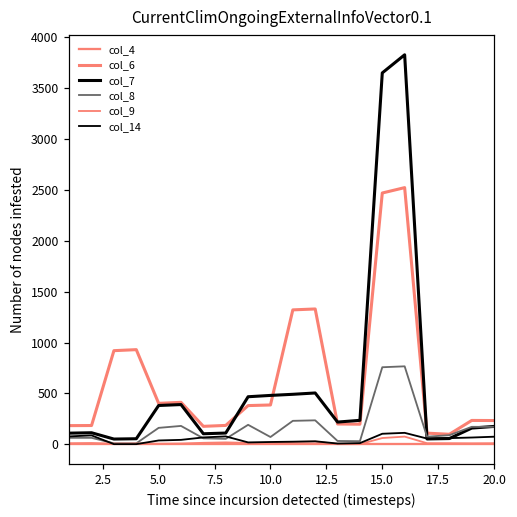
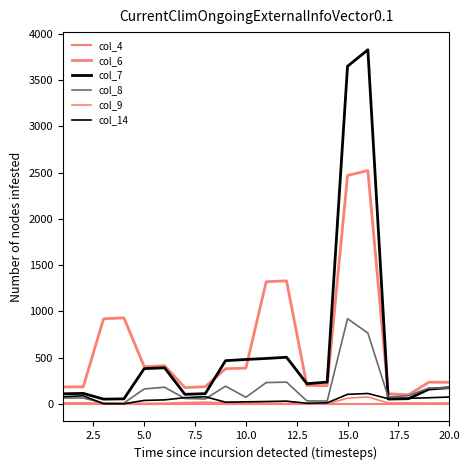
  {
    "col_8": {
      "5.0": 200,
      "10.0": 100,
-     "15.0": 800
+     "15.0": 900
    }
  }
